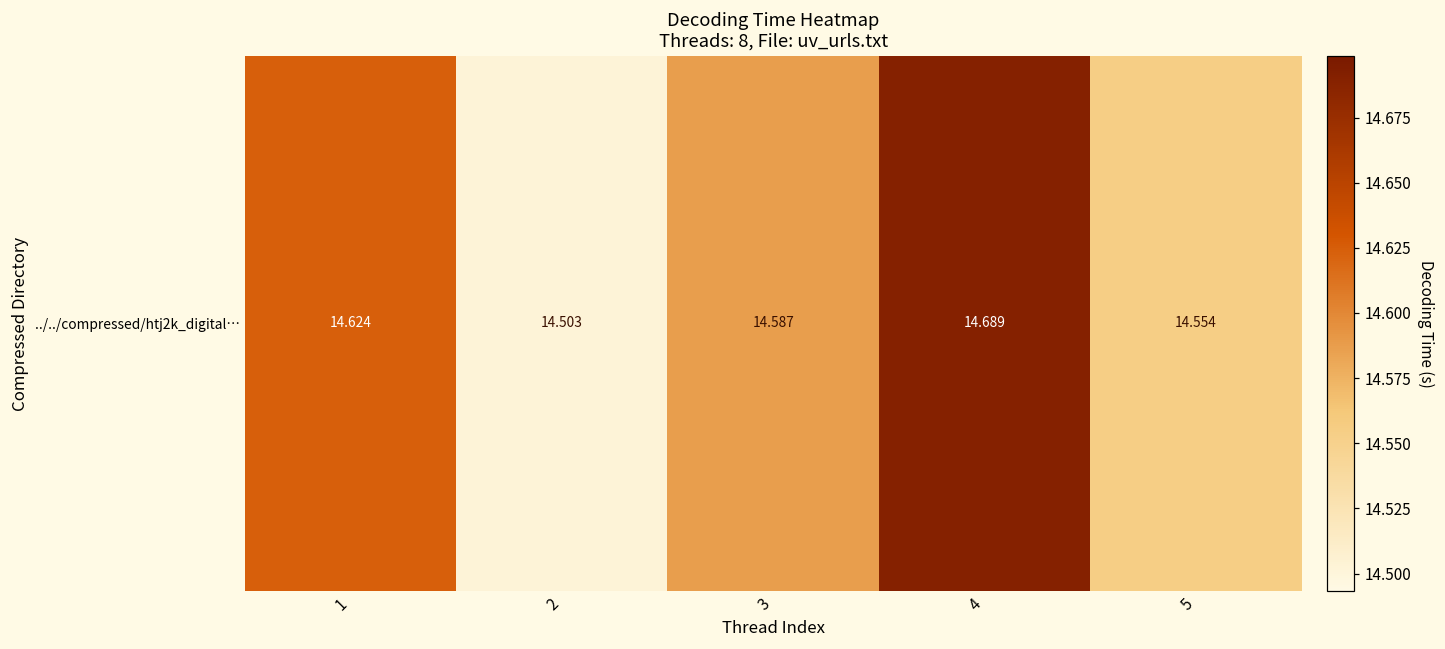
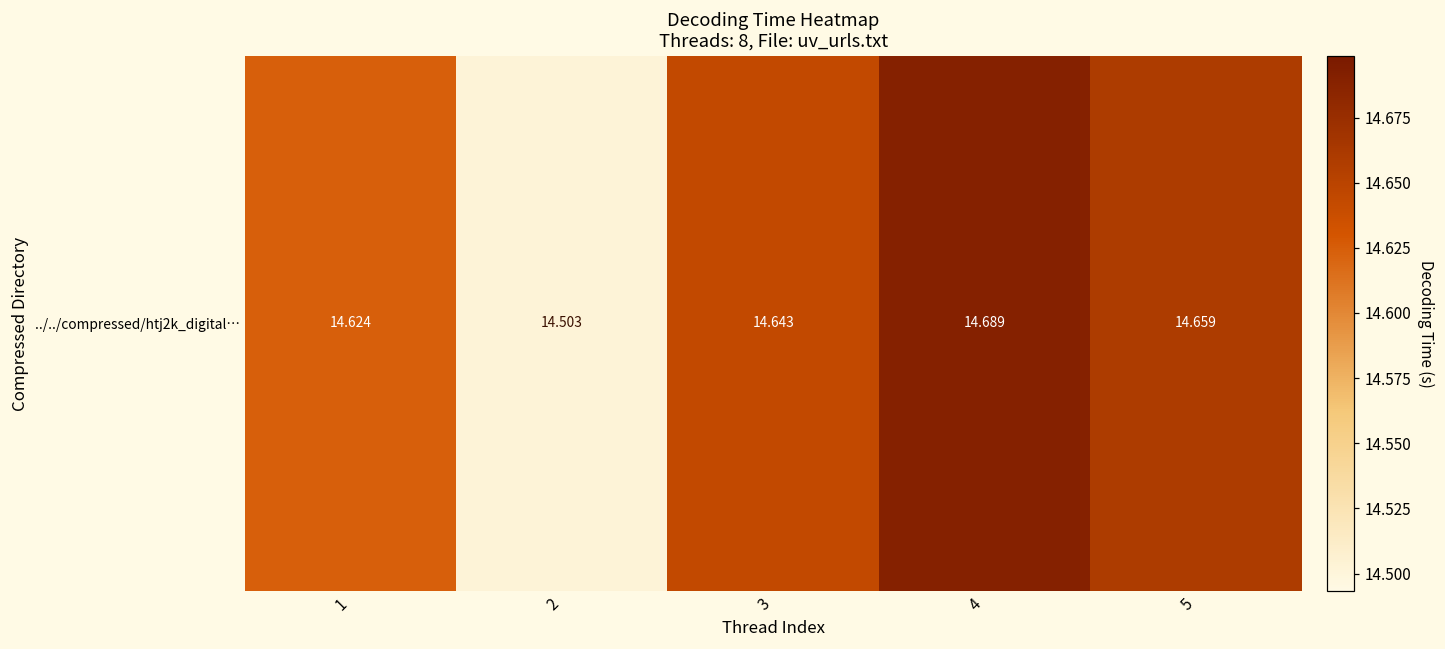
  {
    "../../compressed/htj2k_digital…": {
      "1": 14.624,
      "2": 14.503,
-     "3": 14.587,
+     "3": 14.643,
      "4": 14.689,
-     "5": 14.554
+     "5": 14.659
    }
  }
